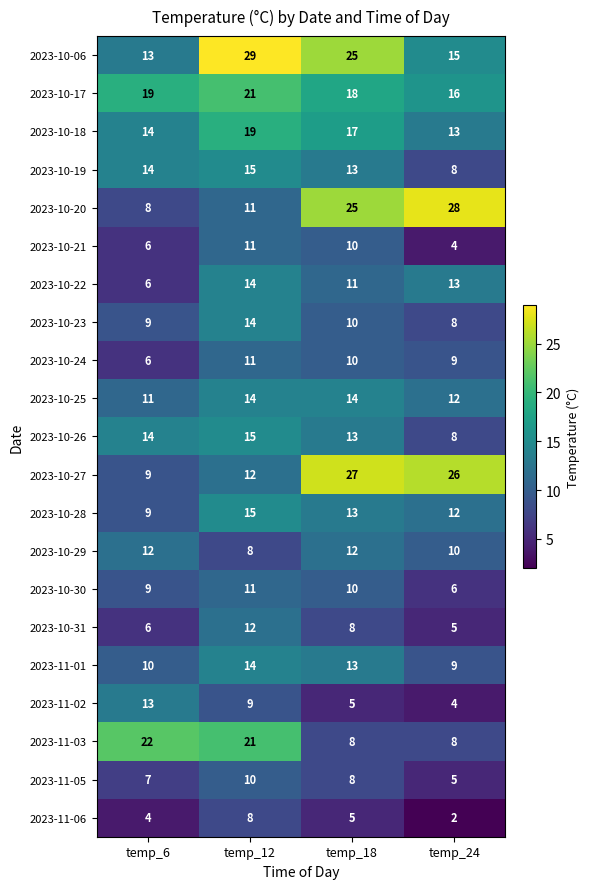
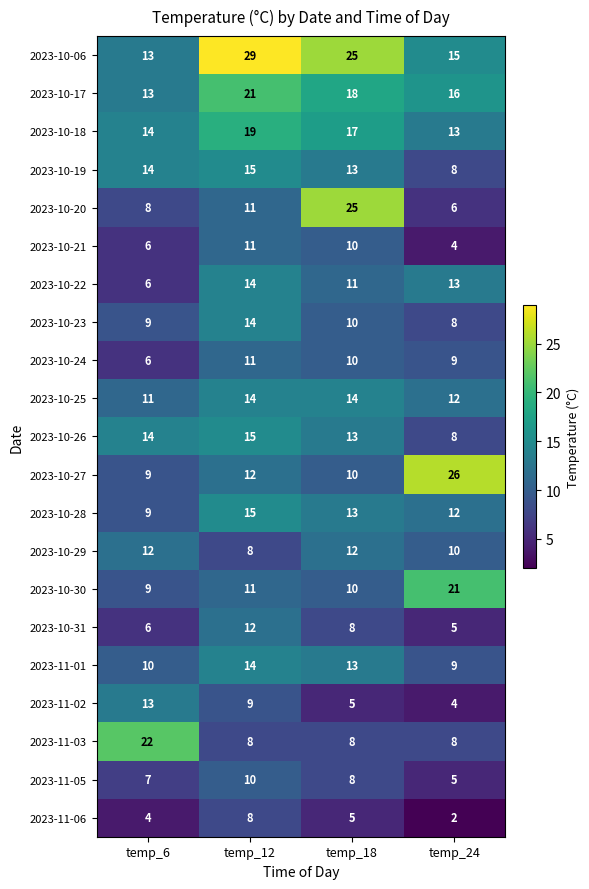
  {
    "2023-10-06": {
      "temp_6": 13,
      "temp_12": 29,
      "temp_18": 25,
      "temp_24": 15
    },
    "2023-10-17": {
-     "temp_6": 19,
+     "temp_6": 13,
      "temp_12": 21,
      "temp_18": 18,
      "temp_24": 16
    },
    "2023-10-18": {
      "temp_6": 14,
      "temp_12": 19,
      "temp_18": 17,
      "temp_24": 13
    },
    "2023-10-19": {
      "temp_6": 14,
      "temp_12": 15,
      "temp_18": 13,
      "temp_24": 8
    },
    "2023-10-20": {
      "temp_6": 8,
      "temp_12": 11,
      "temp_18": 25,
-     "temp_24": 28
+     "temp_24": 6
    },
    "2023-10-21": {
      "temp_6": 6,
      "temp_12": 11,
      "temp_18": 10,
      "temp_24": 4
    },
    "2023-10-22": {
      "temp_6": 6,
      "temp_12": 14,
      "temp_18": 11,
      "temp_24": 13
    },
    "2023-10-23": {
      "temp_6": 9,
      "temp_12": 14,
      "temp_18": 10,
      "temp_24": 8
    },
    "2023-10-24": {
      "temp_6": 6,
      "temp_12": 11,
      "temp_18": 10,
      "temp_24": 9
    },
    "2023-10-25": {
      "temp_6": 11,
      "temp_12": 14,
      "temp_18": 14,
      "temp_24": 12
    },
    "2023-10-26": {
      "temp_6": 14,
      "temp_12": 15,
      "temp_18": 13,
      "temp_24": 8
    },
    "2023-10-27": {
      "temp_6": 9,
      "temp_12": 12,
-     "temp_18": 27,
+     "temp_18": 10,
      "temp_24": 26
    },
    "2023-10-28": {
      "temp_6": 9,
      "temp_12": 15,
      "temp_18": 13,
      "temp_24": 12
    },
    "2023-10-29": {
      "temp_6": 12,
      "temp_12": 8,
      "temp_18": 12,
      "temp_24": 10
    },
    "2023-10-30": {
      "temp_6": 9,
      "temp_12": 11,
      "temp_18": 10,
-     "temp_24": 6
+     "temp_24": 21
    },
    "2023-10-31": {
      "temp_6": 6,
      "temp_12": 12,
      "temp_18": 8,
      "temp_24": 5
    },
    "2023-11-01": {
      "temp_6": 10,
      "temp_12": 14,
      "temp_18": 13,
      "temp_24": 9
    },
    "2023-11-02": {
      "temp_6": 13,
      "temp_12": 9,
      "temp_18": 5,
      "temp_24": 4
    },
    "2023-11-03": {
      "temp_6": 22,
-     "temp_12": 21,
+     "temp_12": 8,
      "temp_18": 8,
      "temp_24": 8
    },
    "2023-11-05": {
      "temp_6": 7,
      "temp_12": 10,
      "temp_18": 8,
      "temp_24": 5
    },
    "2023-11-06": {
      "temp_6": 4,
      "temp_12": 8,
      "temp_18": 5,
      "temp_24": 2
    }
  }
